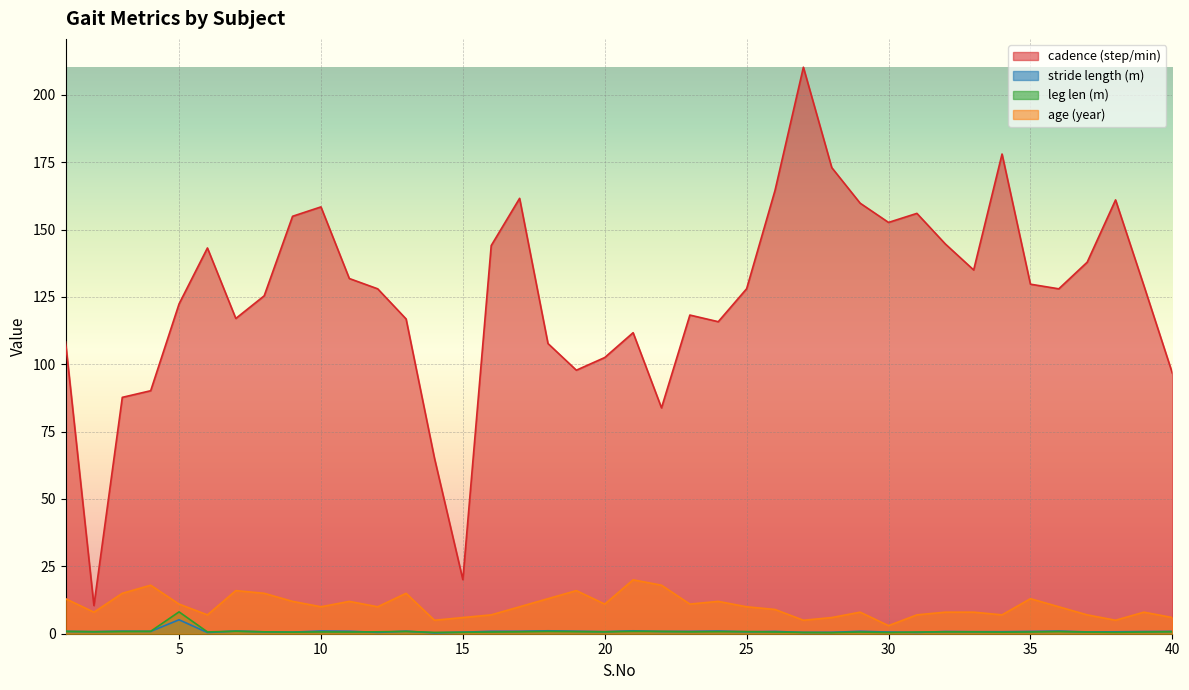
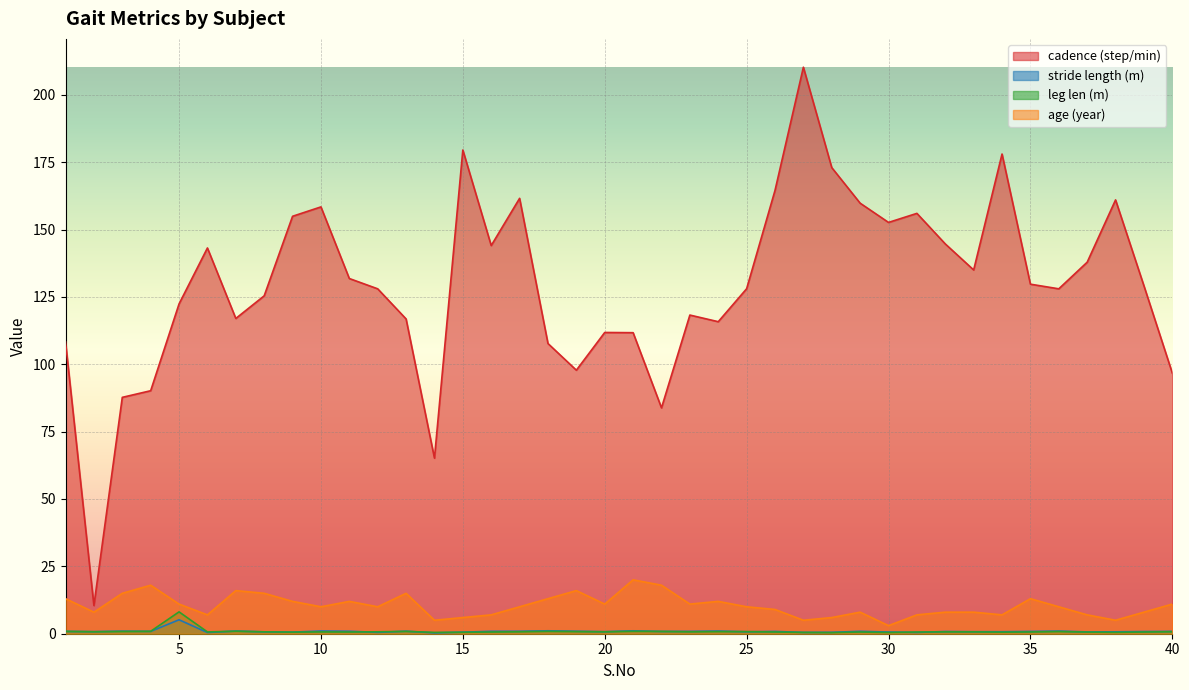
  {
    "cadence (step/min)": {
      "5": 122,
      "10": 158,
-     "15": 20,
-     "20": 103,
+     "15": 180,
+     "20": 112,
      "25": 128,
      "30": 153,
      "35": 130,
      "40": 97
    },
    "stride length (m)": {
      "5": 5
    },
    "leg len (m)": {
      "5": 8
    },
    "age (year)": {
      "5": 11,
      "10": 10,
      "15": 6,
      "20": 11,
      "25": 10,
      "30": 3,
      "35": 13,
-     "40": 6
+     "40": 11
    }
  }
